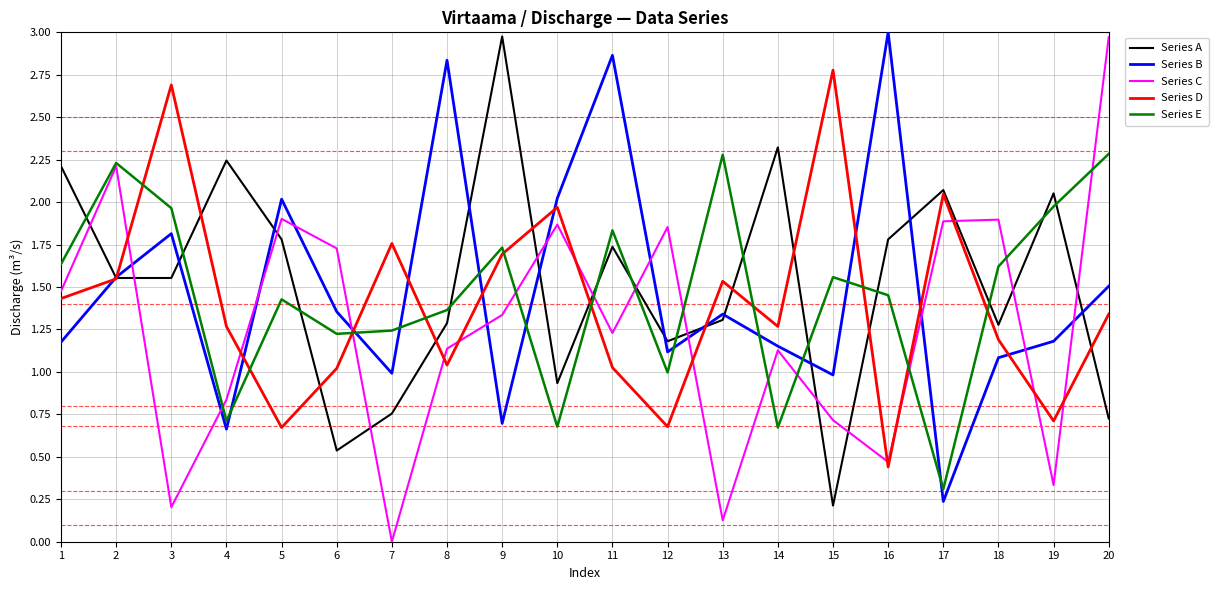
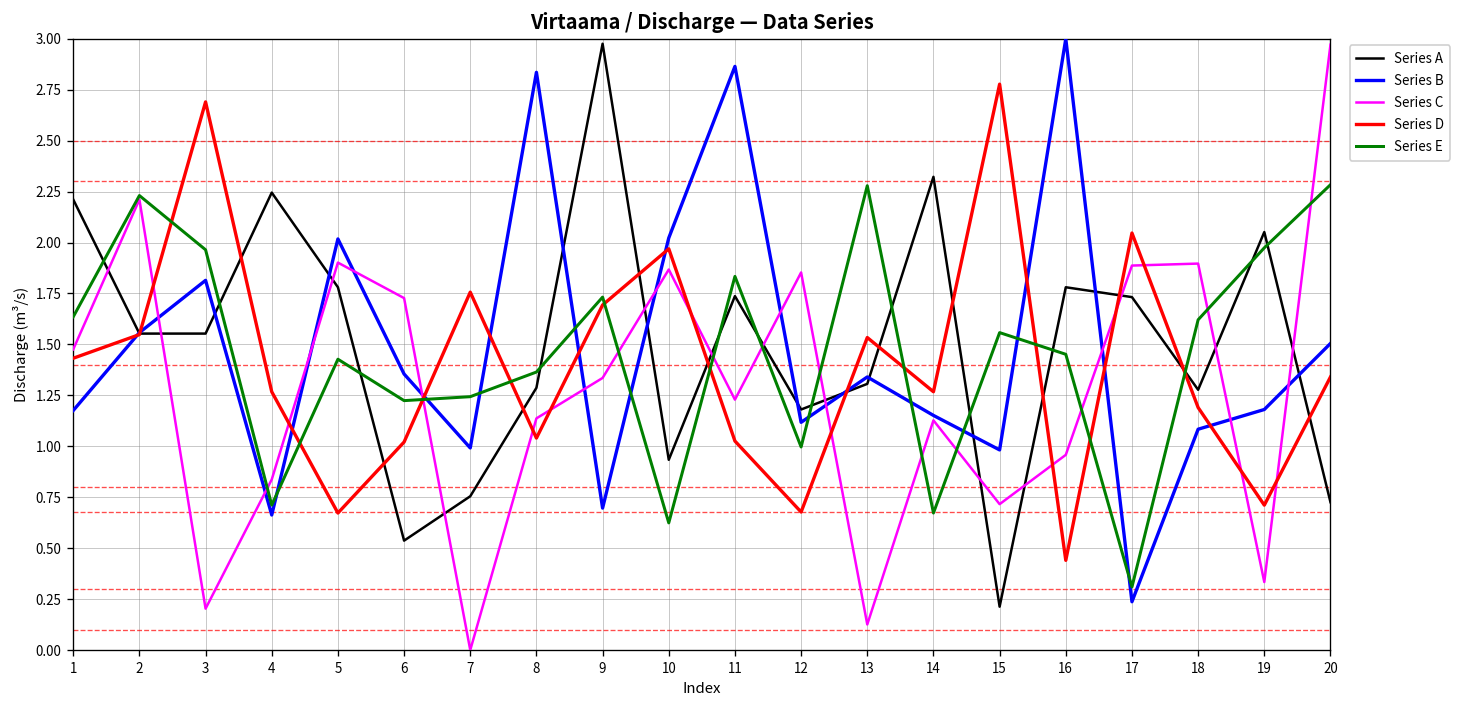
  {
    "Series A": {
      "1": 2.21,
      "3": 1.55,
      "4": 2.25,
      "5": 1.78,
      "6": 0.54,
      "7": 0.75,
      "8": 1.29,
      "9": 2.98,
      "10": 0.93,
      "11": 1.74,
      "12": 1.18,
      "13": 1.31,
      "14": 2.32,
      "15": 0.21,
      "16": 1.78,
-     "17": 2.07,
+     "17": 1.73,
      "18": 1.28,
      "19": 2.05,
      "20": 0.73
    },
    "Series B": {
      "1": 1.18,
      "3": 1.81,
      "4": 0.66,
      "5": 2.02,
      "6": 1.35,
      "7": 0.99,
      "8": 2.84,
      "9": 0.70,
      "10": 2.02,
      "11": 2.86,
      "12": 1.12,
      "13": 1.34,
      "14": 1.15,
      "15": 0.98,
      "16": 3.00,
      "17": 0.24,
      "18": 1.08,
      "19": 1.18,
      "20": 1.50
    },
    "Series C": {
      "1": 1.48,
      "2": 2.21,
      "3": 0.20,
      "4": 0.84,
      "5": 1.90,
      "6": 1.73,
      "7": 0.00,
      "8": 1.14,
      "9": 1.34,
      "10": 1.87,
      "11": 1.23,
      "12": 1.85,
      "13": 0.13,
      "14": 1.13,
      "15": 0.72,
-     "16": 0.47,
+     "16": 0.96,
      "17": 1.89,
      "18": 1.90,
      "19": 0.33,
      "20": 2.97
    },
    "Series D": {
      "1": 1.43,
      "3": 2.69,
      "4": 1.27,
      "5": 0.67,
      "6": 1.02,
      "7": 1.76,
      "8": 1.04,
      "9": 1.69,
      "10": 1.97,
      "11": 1.03,
      "12": 0.68,
      "13": 1.53,
      "14": 1.27,
      "15": 2.78,
      "16": 0.44,
      "17": 2.05,
      "18": 1.19,
      "19": 0.71,
      "20": 1.34
    },
    "Series E": {
      "1": 1.64,
      "2": 2.23,
      "3": 1.96,
      "4": 0.71,
      "5": 1.43,
      "6": 1.22,
      "7": 1.24,
      "8": 1.36,
      "9": 1.73,
-     "10": 0.68,
+     "10": 0.62,
      "11": 1.83,
      "12": 1.00,
      "13": 2.28,
      "14": 0.67,
      "15": 1.56,
      "16": 1.45,
      "17": 0.31,
      "18": 1.62,
      "19": 1.97,
      "20": 2.28
    }
  }
